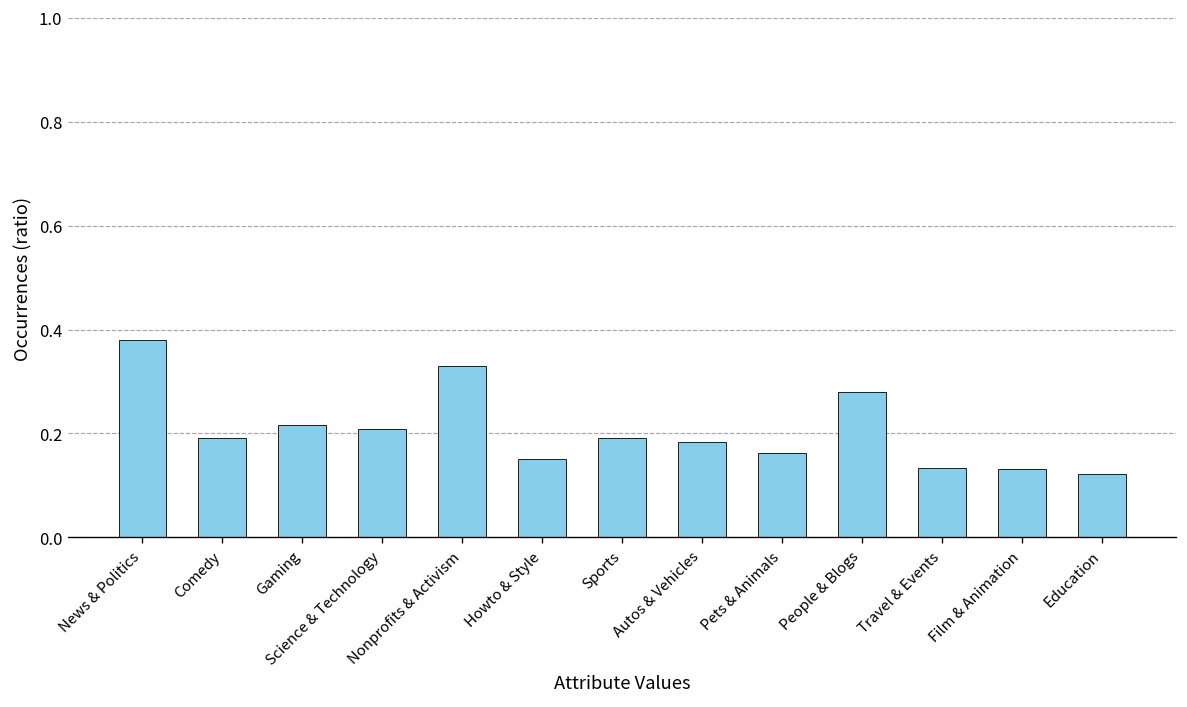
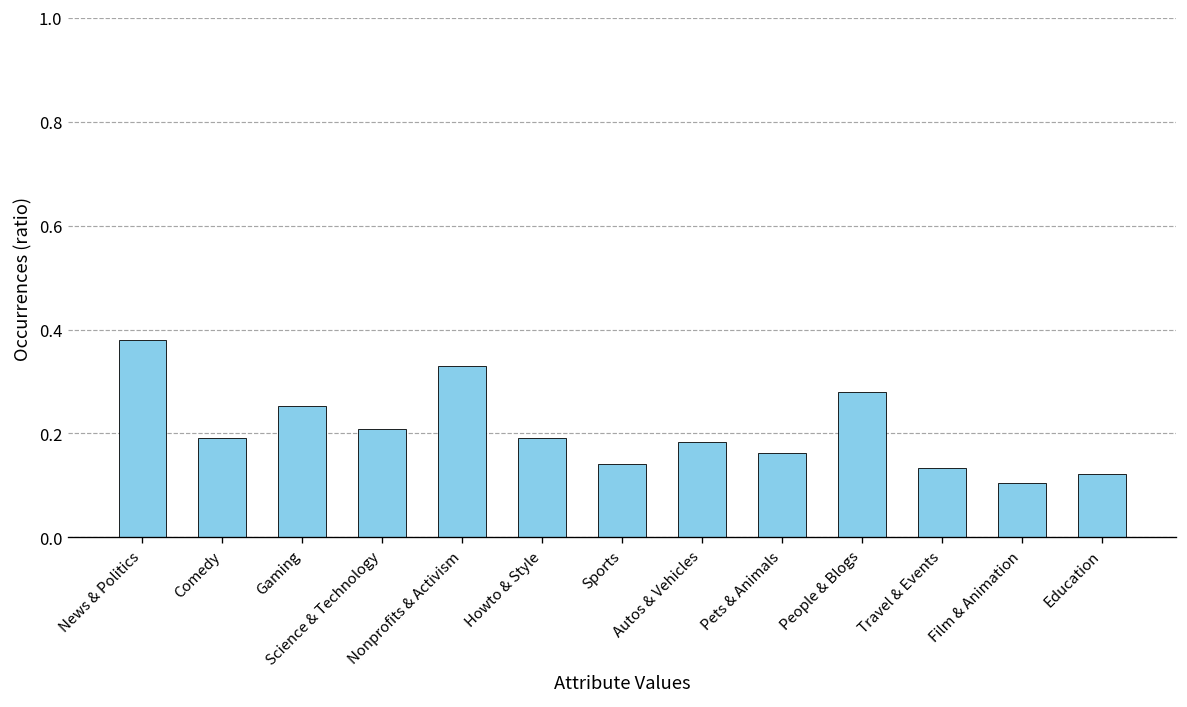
  {
    "News & Politics": 0.38,
    "Comedy": 0.19,
-   "Gaming": 0.22,
+   "Gaming": 0.25,
    "Science & Technology": 0.21,
    "Nonprofits & Activism": 0.33,
-   "Howto & Style": 0.15,
-   "Sports": 0.19,
+   "Howto & Style": 0.19,
+   "Sports": 0.14,
    "Autos & Vehicles": 0.18,
    "Pets & Animals": 0.16,
    "People & Blogs": 0.28,
    "Travel & Events": 0.13,
-   "Film & Animation": 0.13,
+   "Film & Animation": 0.10,
    "Education": 0.12
  }
